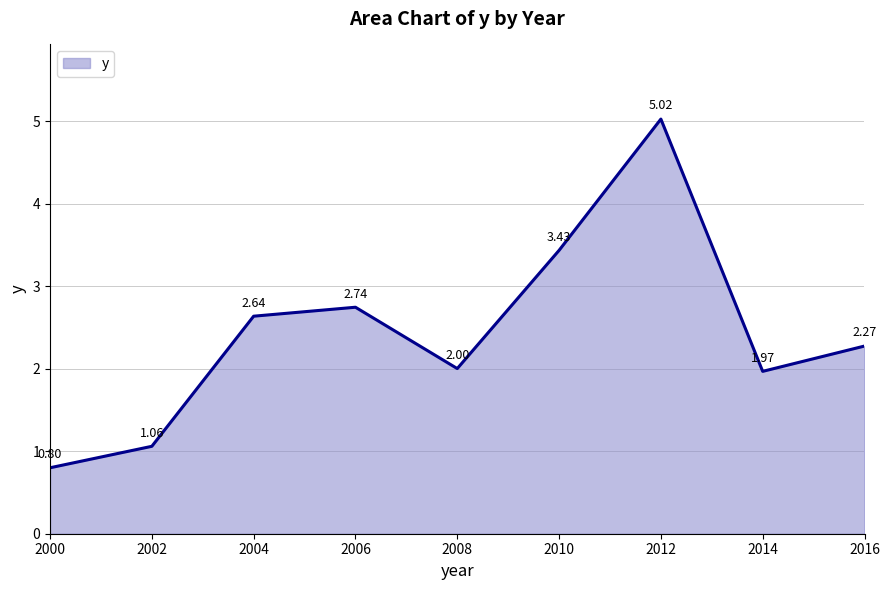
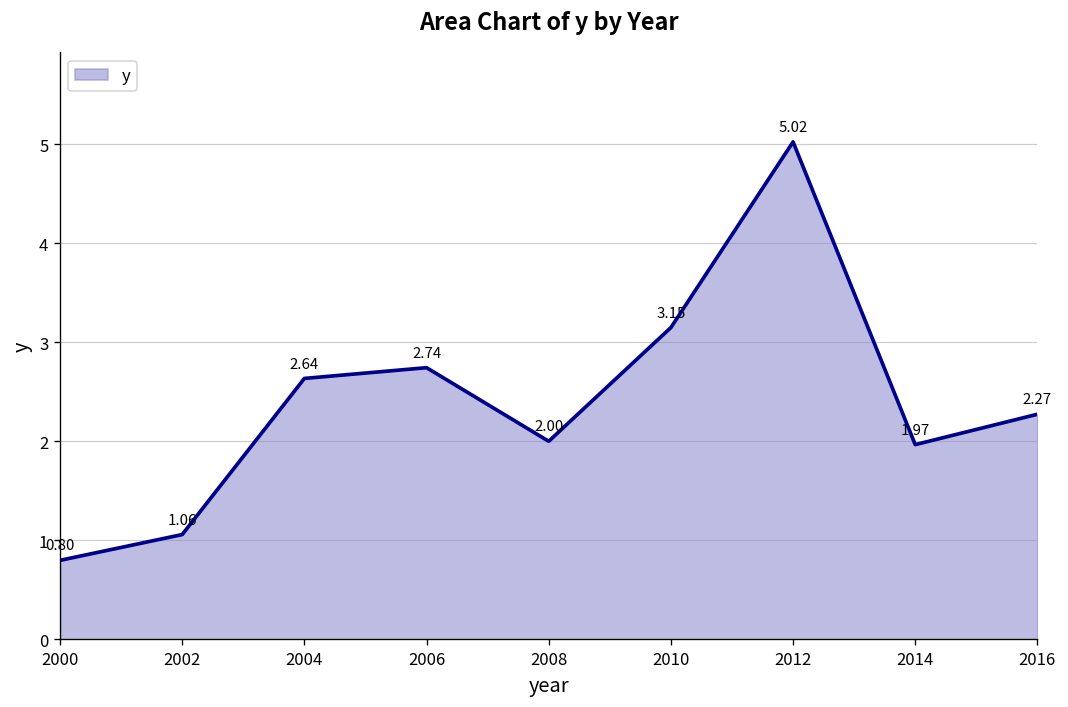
  {
    "2000": 0.80,
    "2002": 1.06,
    "2004": 2.64,
    "2006": 2.74,
    "2008": 2.00,
-   "2010": 3.43,
+   "2010": 3.15,
    "2012": 5.02,
    "2014": 1.97,
    "2016": 2.27
  }
